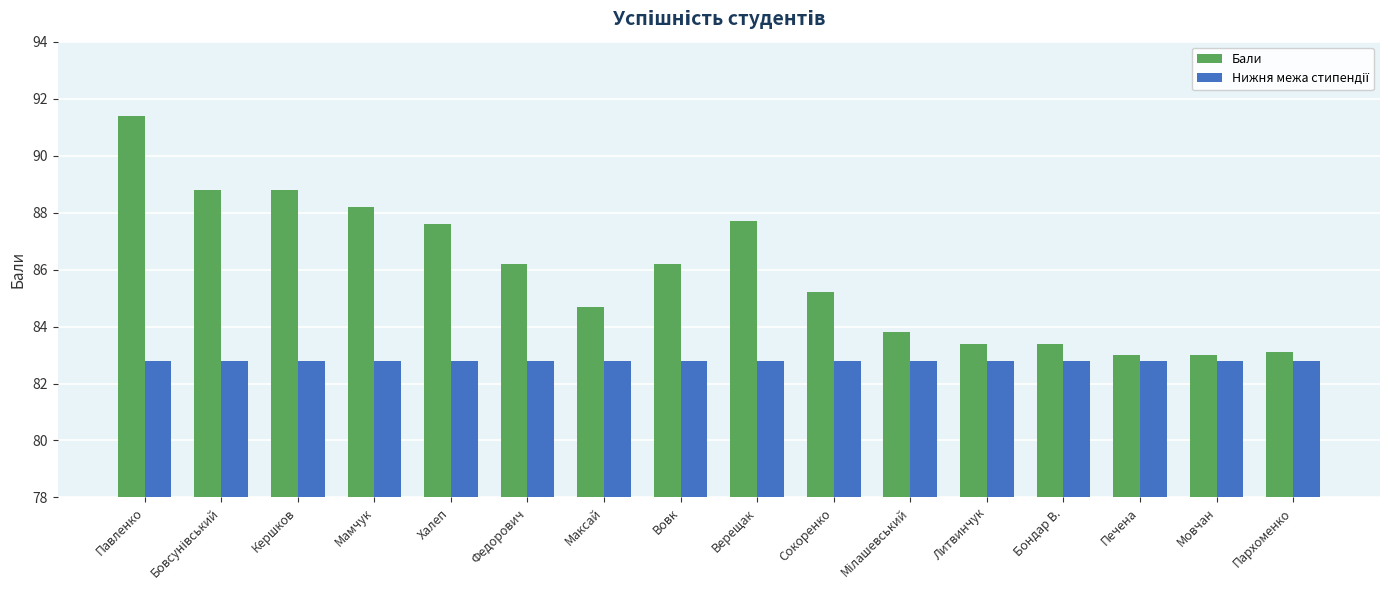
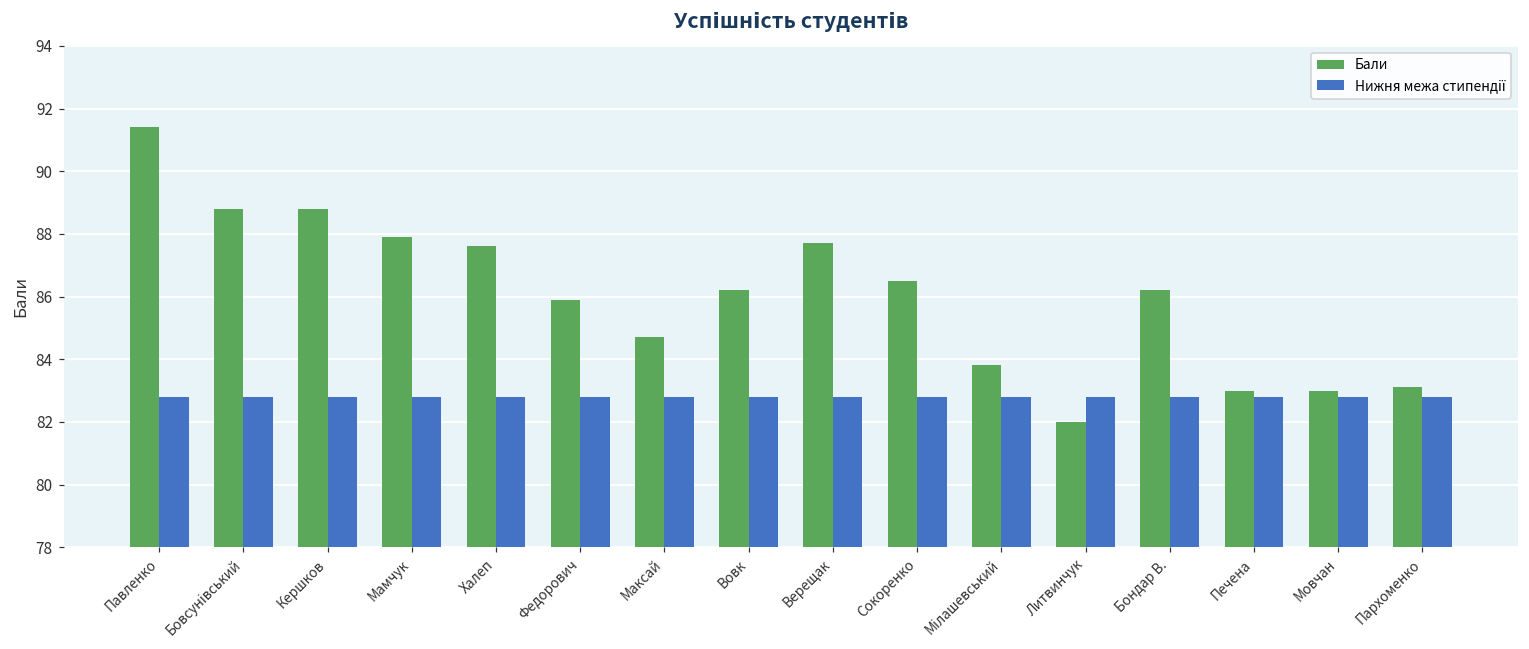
  {
    "Бали": {
      "Павленко": 91.4,
      "Бовсунівський": 88.8,
      "Кершков": 88.8,
-     "Мамчук": 88.2,
+     "Мамчук": 87.9,
      "Халеп": 87.6,
-     "Федорович": 86.2,
+     "Федорович": 85.9,
      "Максай": 84.7,
      "Вовк": 86.2,
      "Верещак": 87.7,
-     "Сокоренко": 85.2,
+     "Сокоренко": 86.5,
      "Мілашевський": 83.8,
-     "Литвинчук": 83.4,
-     "Бондар В.": 83.4,
+     "Литвинчук": 82.0,
+     "Бондар В.": 86.2,
      "Печена": 83.0,
      "Мовчан": 83.0,
      "Пархоменко": 83.1
    },
    "Нижня межа стипендії": {
      "Павленко": 82.8,
      "Бовсунівський": 82.8,
      "Кершков": 82.8,
      "Мамчук": 82.8,
      "Халеп": 82.8,
      "Федорович": 82.8,
      "Максай": 82.8,
      "Вовк": 82.8,
      "Верещак": 82.8,
      "Сокоренко": 82.8,
      "Мілашевський": 82.8,
      "Литвинчук": 82.8,
      "Бондар В.": 82.8,
      "Печена": 82.8,
      "Мовчан": 82.8,
      "Пархоменко": 82.8
    }
  }
